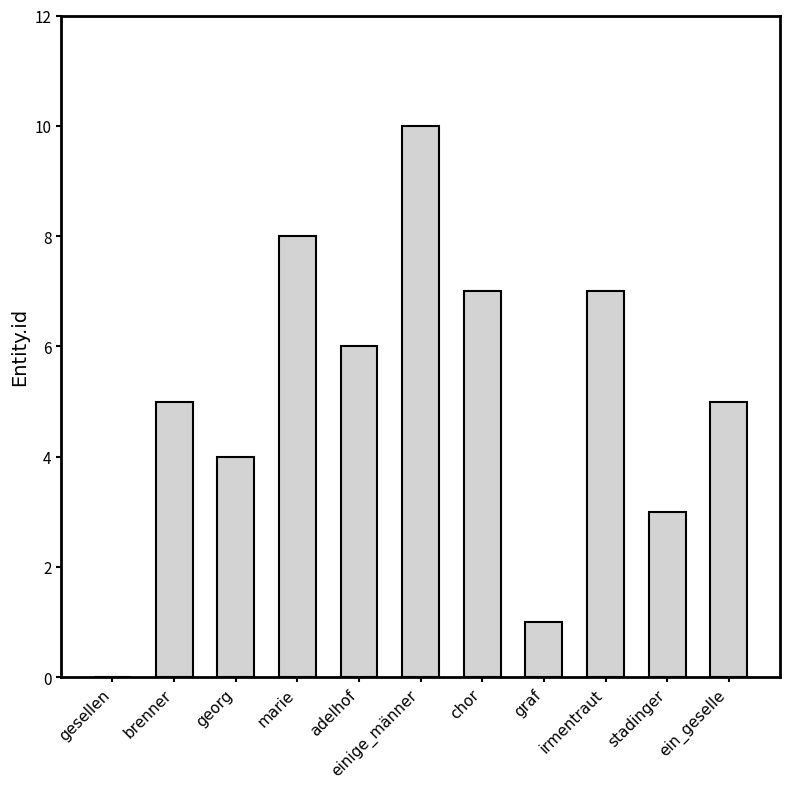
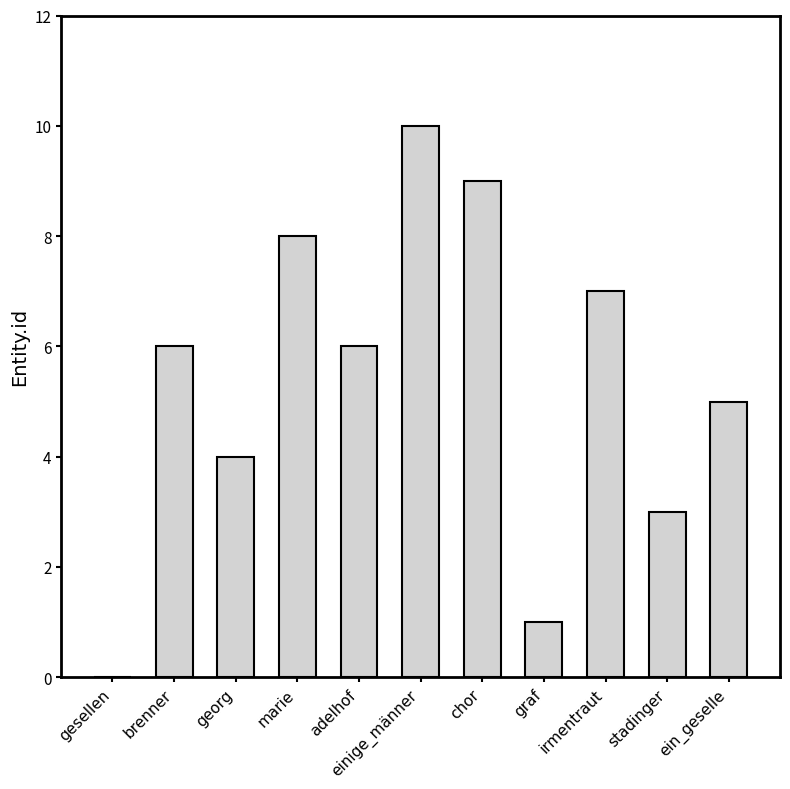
  {
    "gesellen": 0,
-   "brenner": 5,
+   "brenner": 6,
    "georg": 4,
    "marie": 8,
    "adelhof": 6,
    "einige_männer": 10,
-   "chor": 7,
+   "chor": 9,
    "graf": 1,
    "irmentraut": 7,
    "stadinger": 3,
    "ein_geselle": 5
  }
